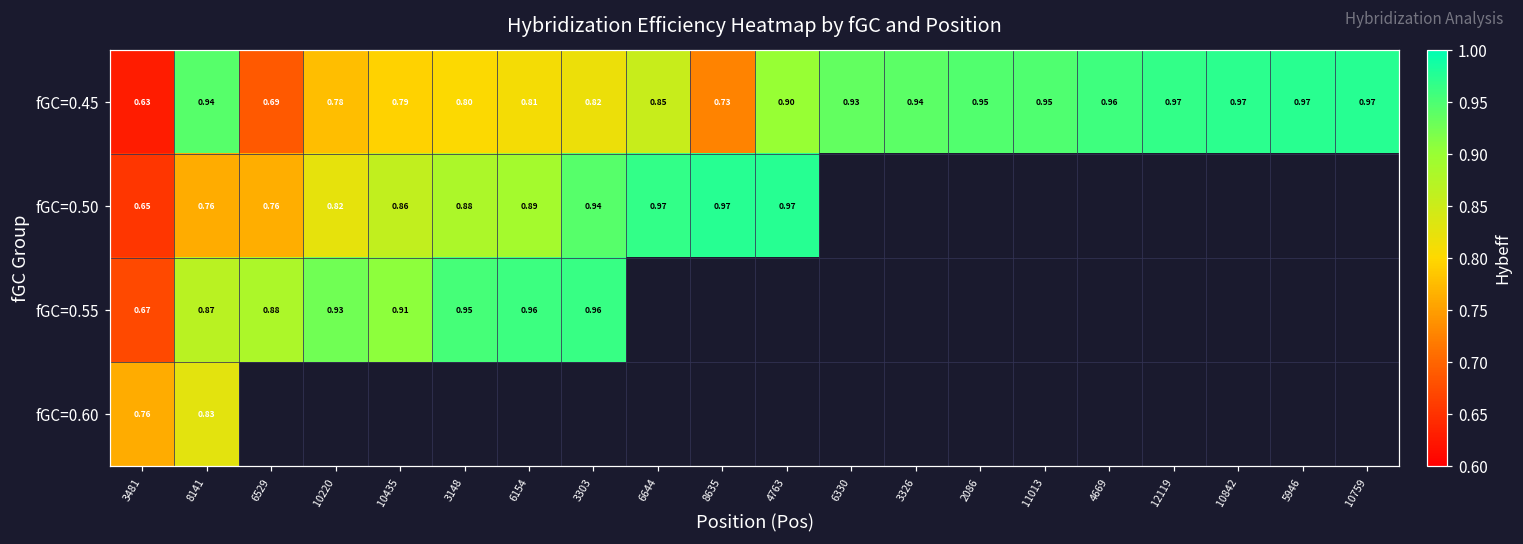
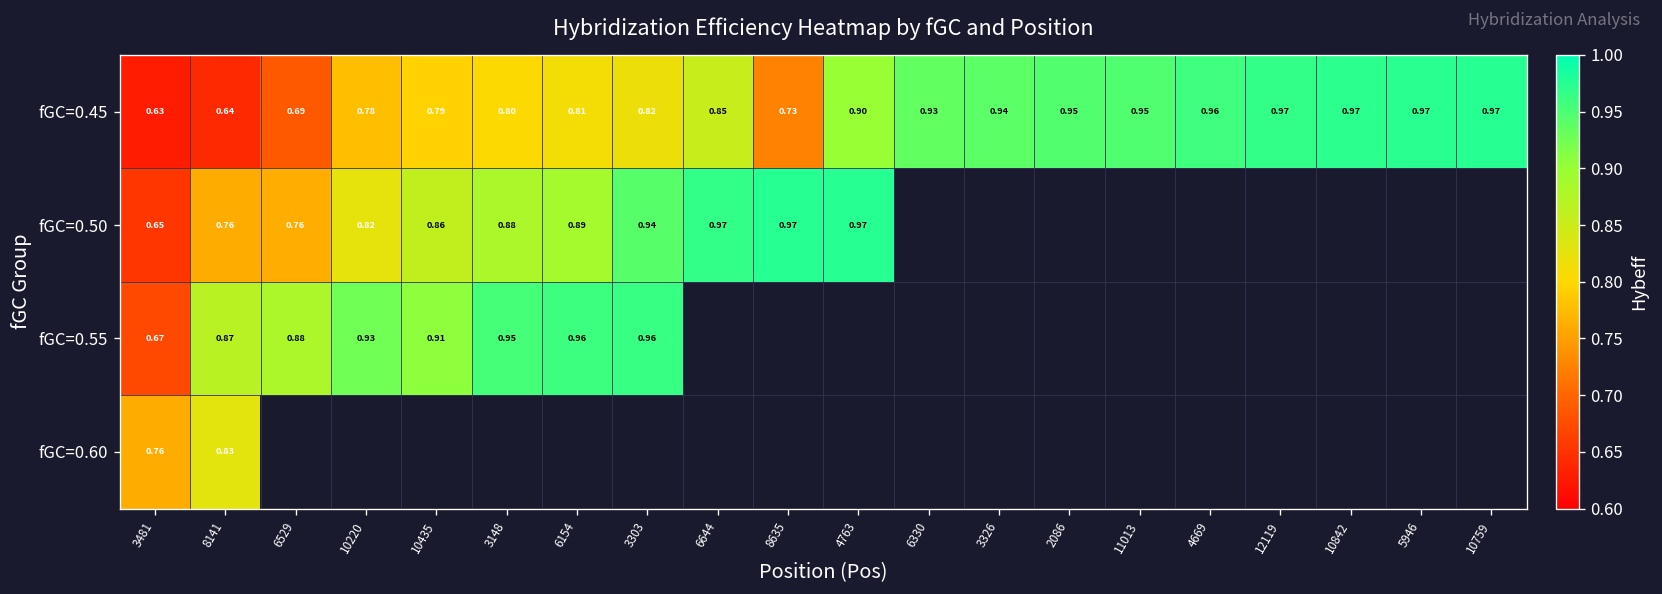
  {
    "fGC=0.45": {
      "3481": 0.63,
-     "8141": 0.94,
+     "8141": 0.64,
      "6529": 0.69,
      "10220": 0.78,
      "10435": 0.79,
      "3148": 0.80,
      "6154": 0.81,
      "3303": 0.82,
      "6644": 0.85,
      "8635": 0.73,
      "4763": 0.90,
      "6330": 0.93,
      "3326": 0.94,
      "2086": 0.95,
      "11013": 0.95,
      "4669": 0.96,
      "12119": 0.97,
      "10842": 0.97,
      "5946": 0.97,
      "10759": 0.97
    },
    "fGC=0.50": {
      "3481": 0.65,
      "8141": 0.76,
      "6529": 0.76,
      "10220": 0.82,
      "10435": 0.86,
      "3148": 0.88,
      "6154": 0.89,
      "3303": 0.94,
      "6644": 0.97,
      "8635": 0.97,
      "4763": 0.97
    },
    "fGC=0.55": {
      "3481": 0.67,
      "8141": 0.87,
      "6529": 0.88,
      "10220": 0.93,
      "10435": 0.91,
      "3148": 0.95,
      "6154": 0.96,
      "3303": 0.96
    },
    "fGC=0.60": {
      "3481": 0.76,
      "8141": 0.83
    }
  }
